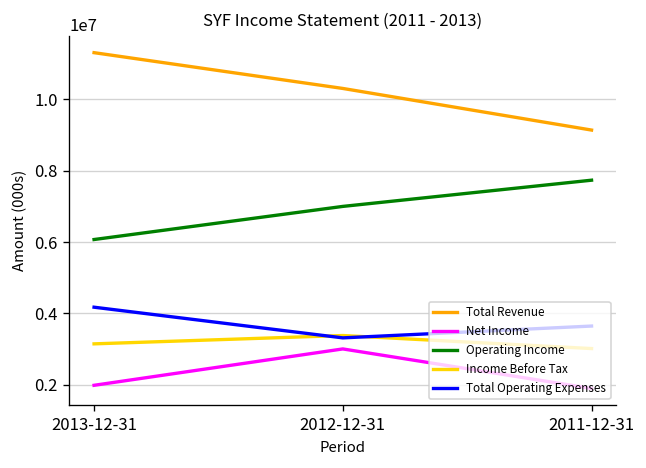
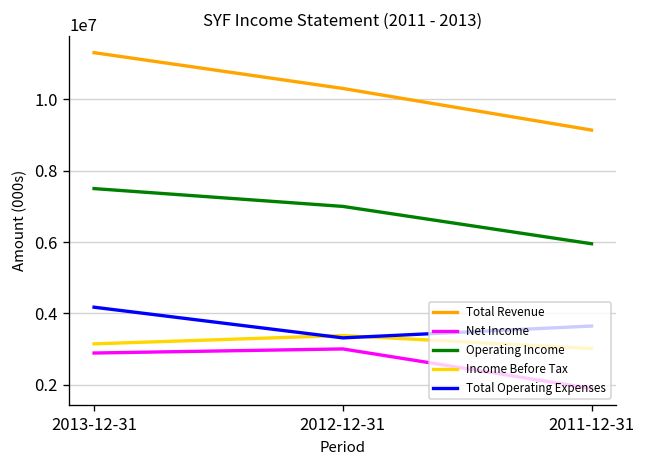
  {
    "Net Income": {
-     "2013-12-31": 2000000,
+     "2013-12-31": 2900000,
      "2012-12-31": 3000000
    },
    "Operating Income": {
-     "2013-12-31": 6100000,
+     "2013-12-31": 7500000,
      "2012-12-31": 7000000,
-     "2011-12-31": 7700000
+     "2011-12-31": 6000000
    },
    "Total Operating Expenses": {
      "2013-12-31": 4200000
    }
  }
